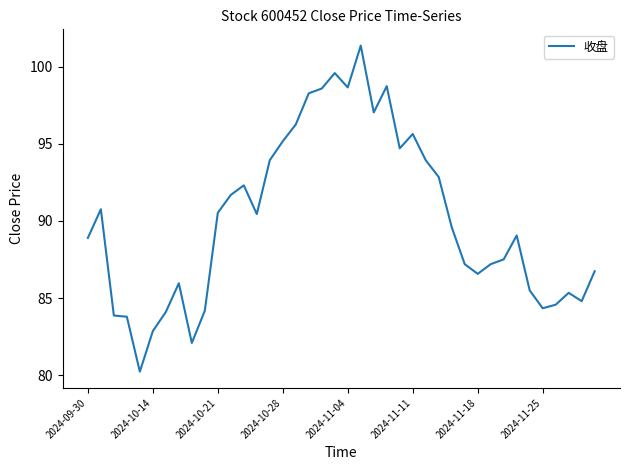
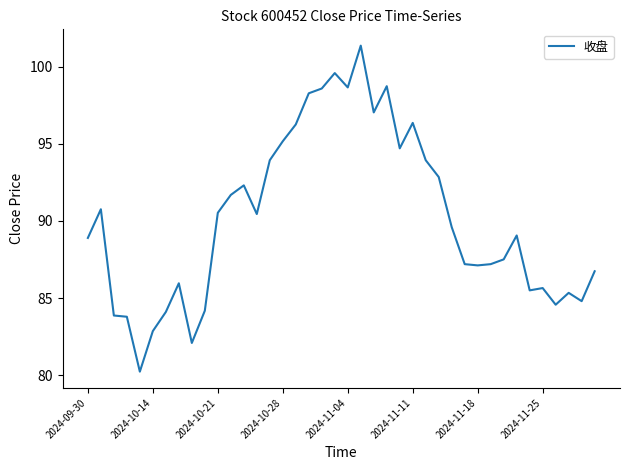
  {
    "2024-09-30": 88.9,
    "2024-10-14": 82.9,
    "2024-10-21": 90.5,
    "2024-10-28": 95.2,
    "2024-11-04": 98.7,
-   "2024-11-11": 95.6,
-   "2024-11-18": 86.6,
-   "2024-11-25": 84.3
+   "2024-11-11": 96.4,
+   "2024-11-18": 87.1,
+   "2024-11-25": 85.7
  }
